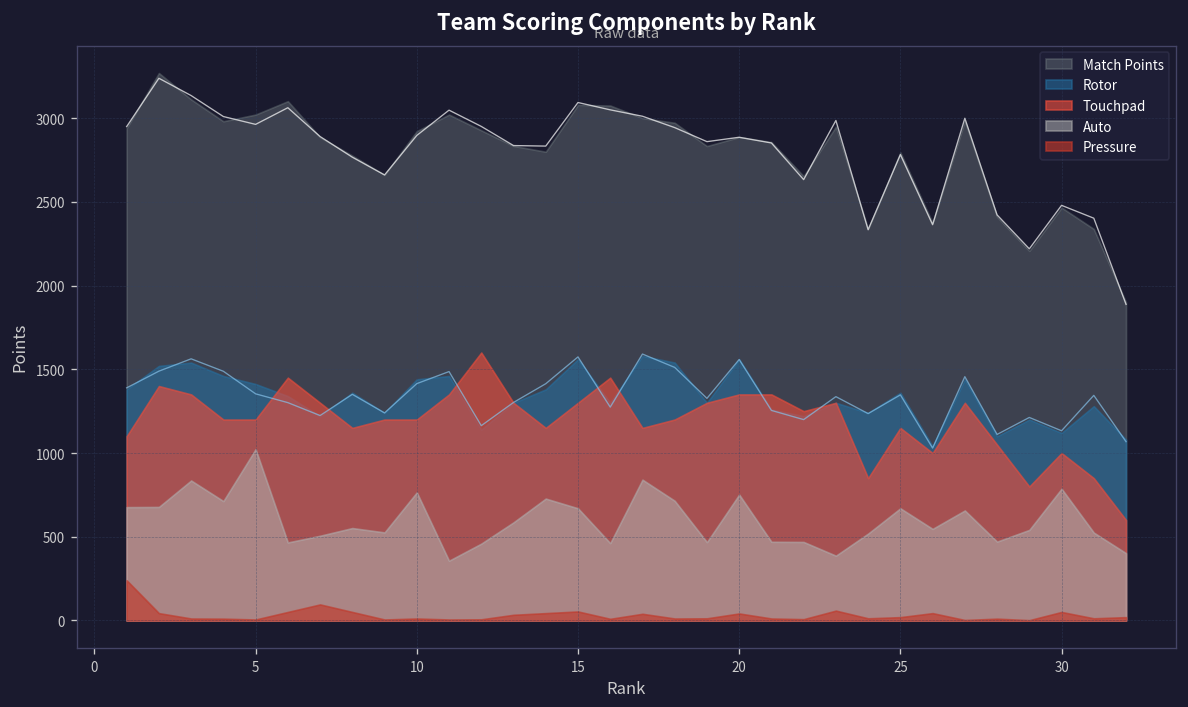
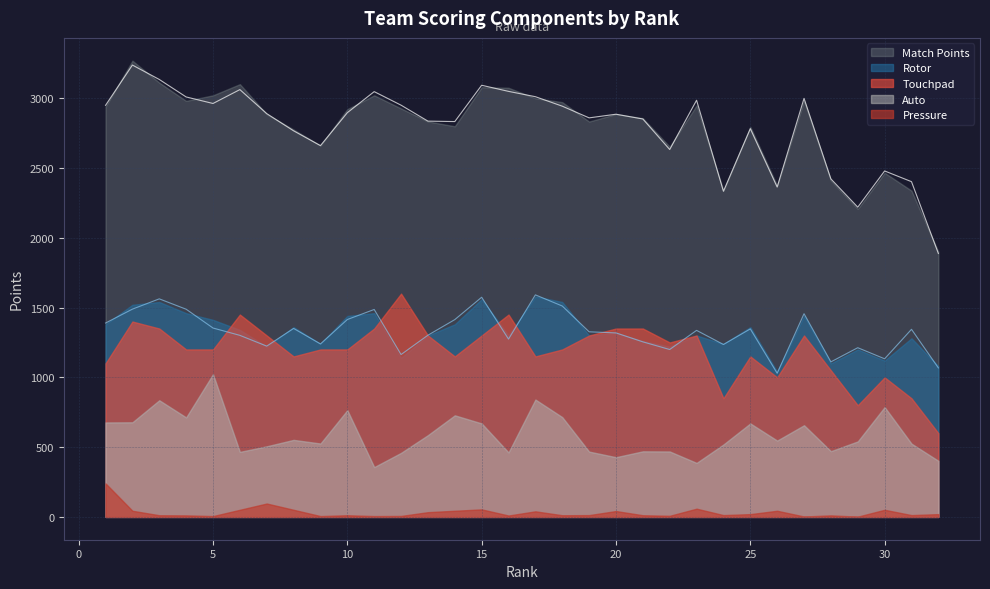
  {
    "Match Points": {
      "5": 3020,
      "10": 2920
    },
    "Rotor": {
      "5": 1410,
      "10": 1440,
-     "20": 1560
+     "20": 1320
    },
    "Auto": {
      "5": 1020,
      "10": 770,
      "15": 670,
-     "20": 750,
+     "20": 430,
      "25": 670,
      "30": 790
    }
  }
